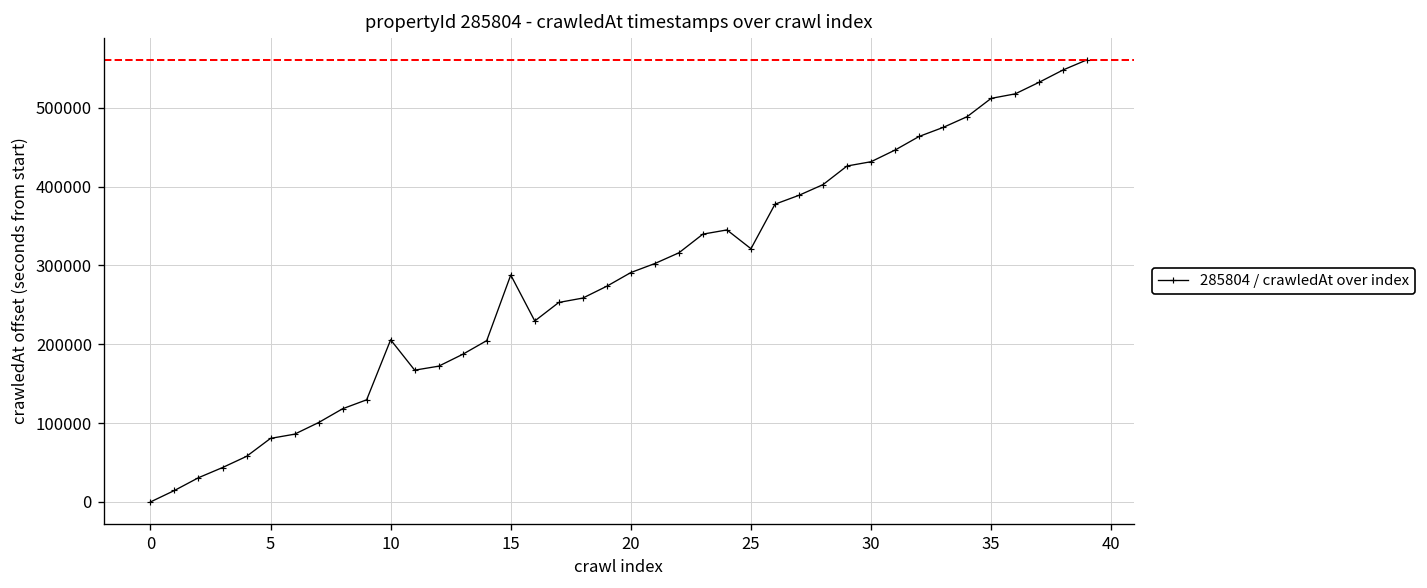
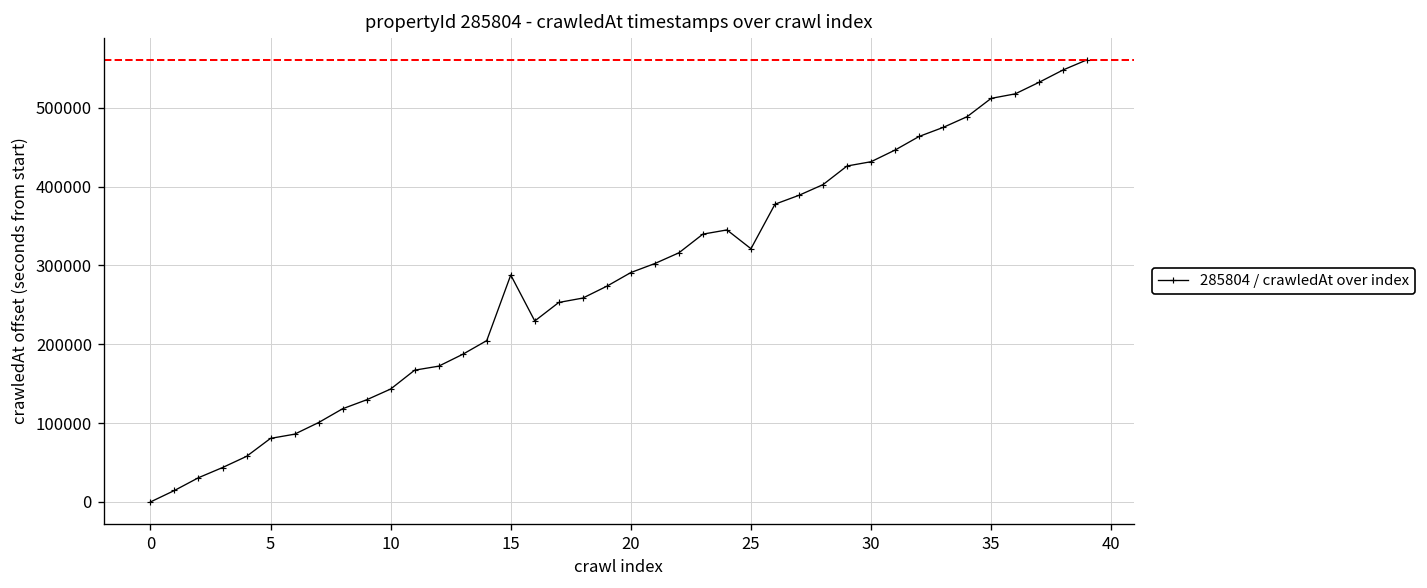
  {
    "0": 0,
    "5": 80000,
-   "10": 210000,
+   "10": 140000,
    "15": 290000,
    "20": 290000,
    "25": 320000,
    "30": 430000,
    "35": 510000
  }
